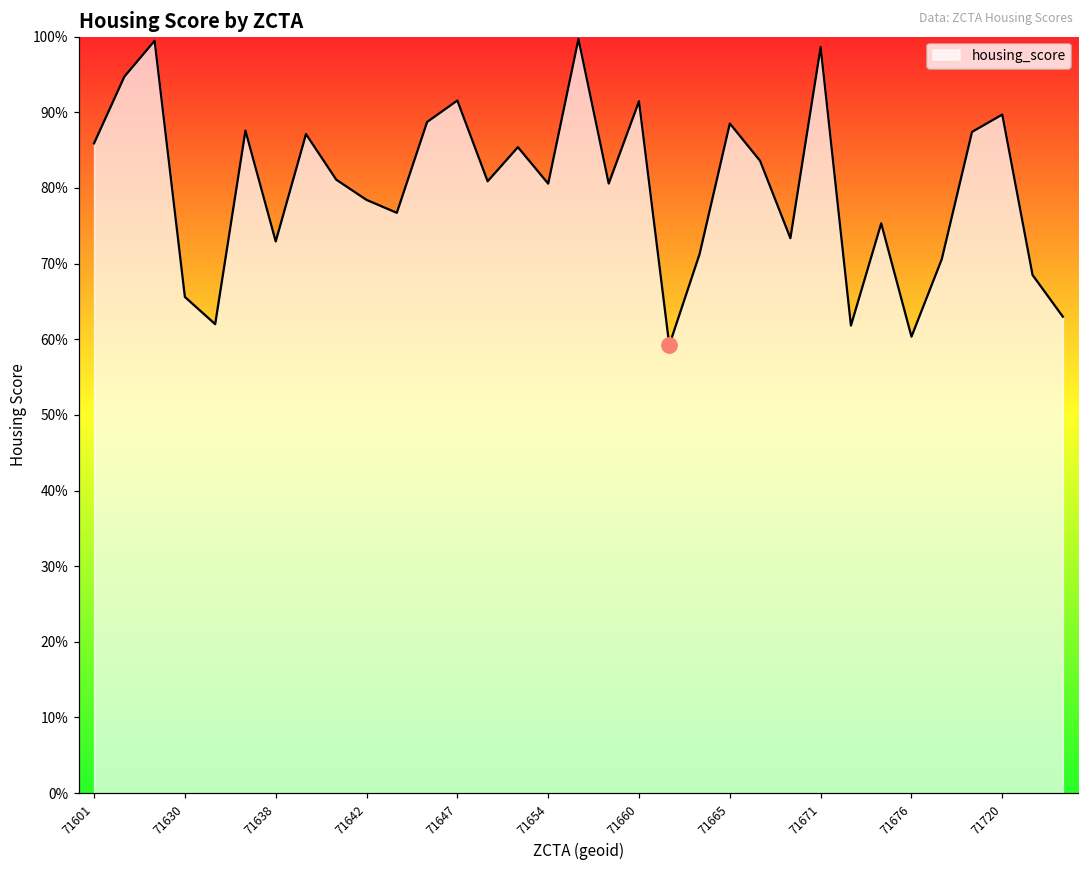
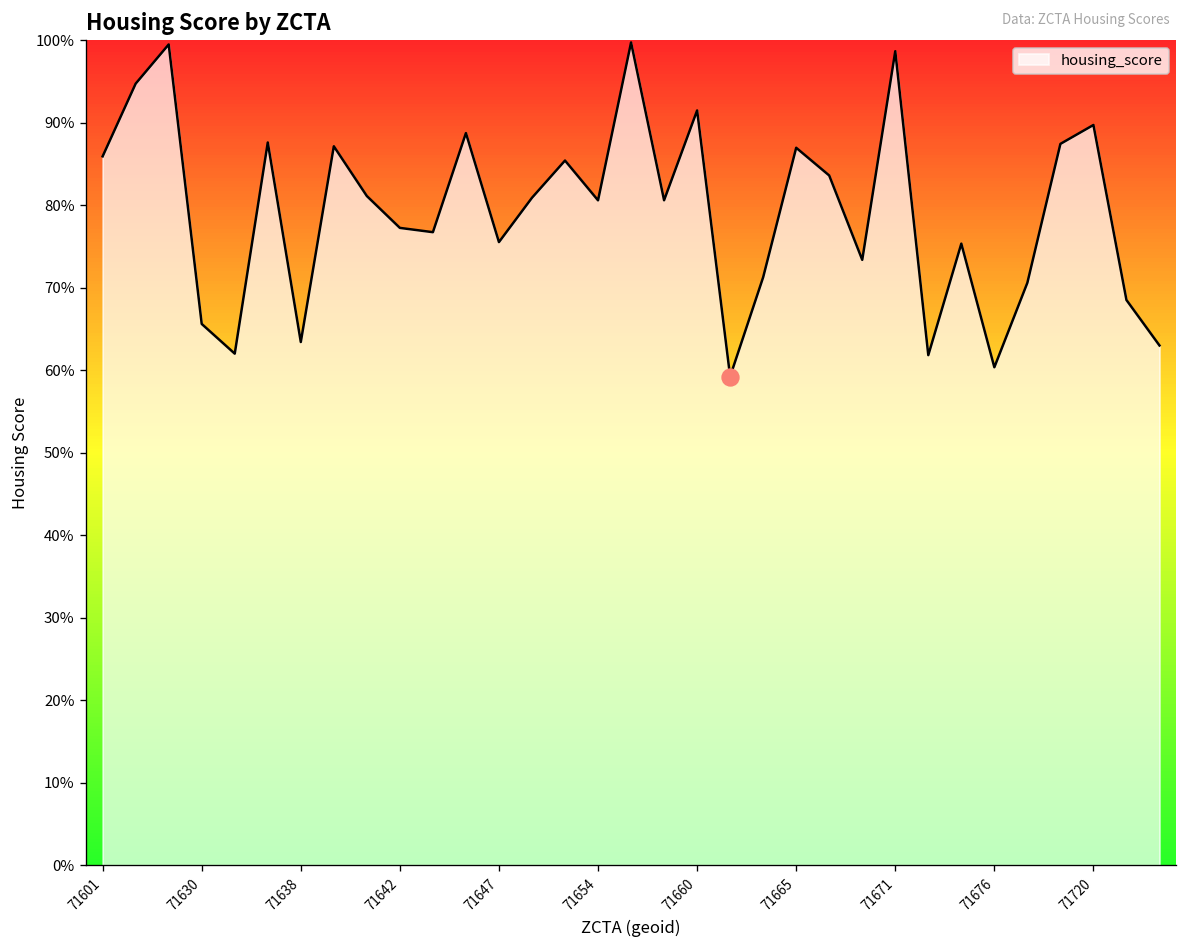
  {
    "housing_score": {
      "71601": "86%",
      "71630": "66%",
-     "71638": "73%",
-     "71642": "78%",
-     "71647": "92%",
+     "71638": "63%",
+     "71642": "77%",
+     "71647": "76%",
      "71654": "81%",
      "71660": "91%",
-     "71665": "89%",
+     "71665": "87%",
      "71671": "99%",
      "71676": "60%",
      "71720": "90%"
    }
  }
